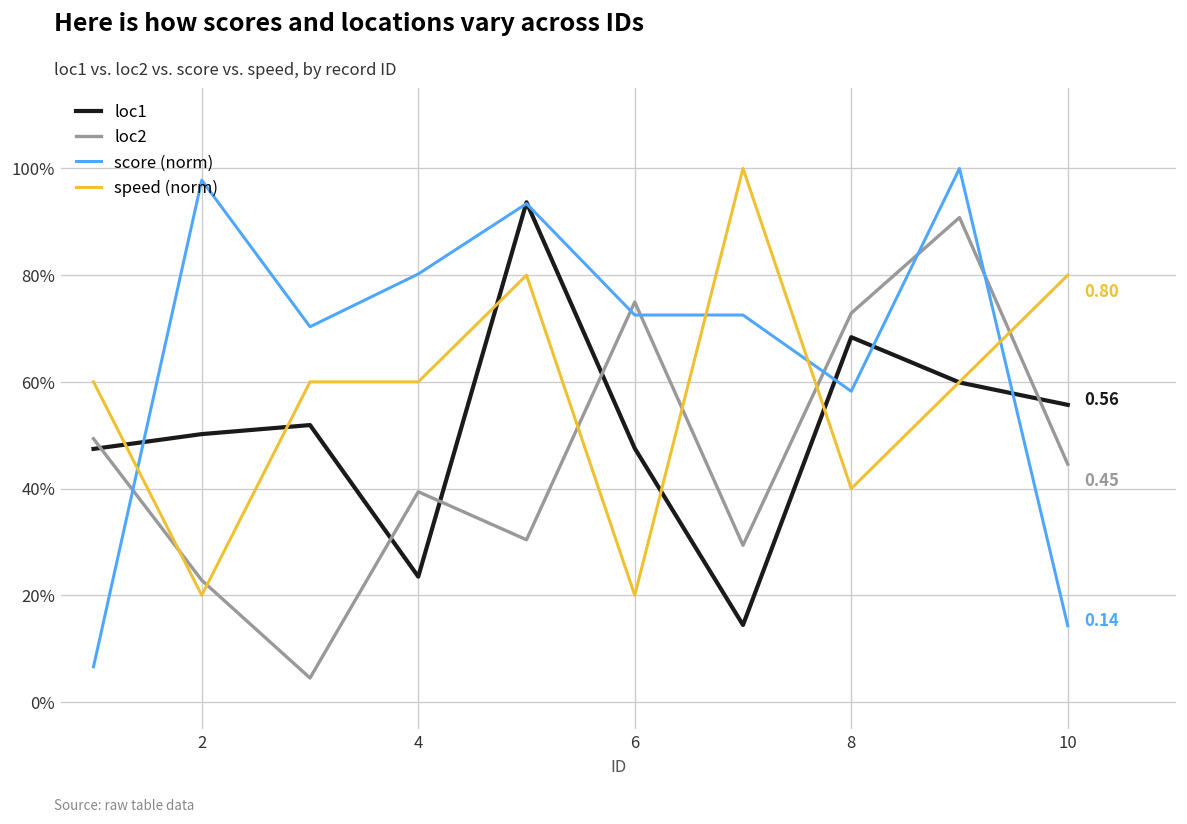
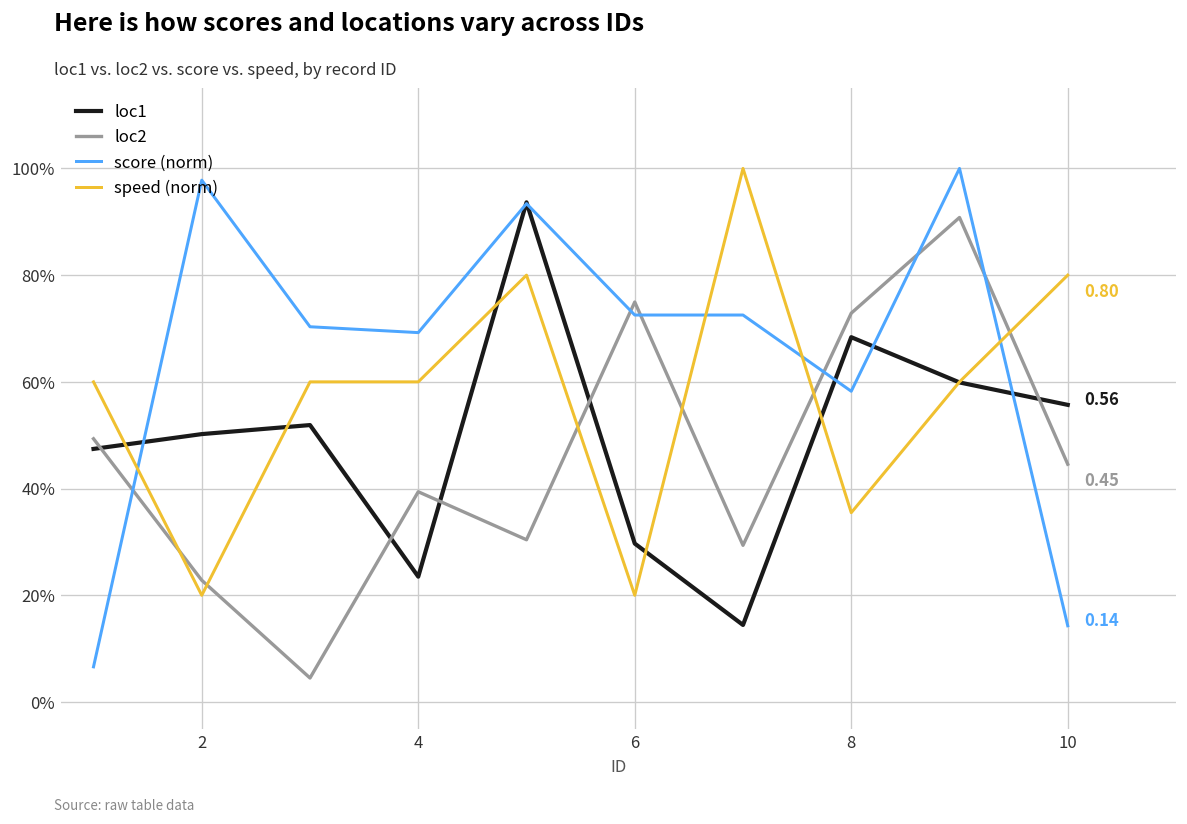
  {
    "loc1": {
      "2": "50%",
      "4": "23%",
-     "6": "48%",
+     "6": "30%",
      "8": "68%"
    },
    "loc2": {
      "10": "0.45"
    },
    "score (norm)": {
      "2": "98%",
-     "4": "80%",
+     "4": "69%",
      "6": "73%",
      "8": "58%"
    },
    "speed (norm)": {
      "2": "20%",
      "4": "60%",
      "6": "20%",
-     "8": "40%"
+     "8": "35%"
    }
  }
